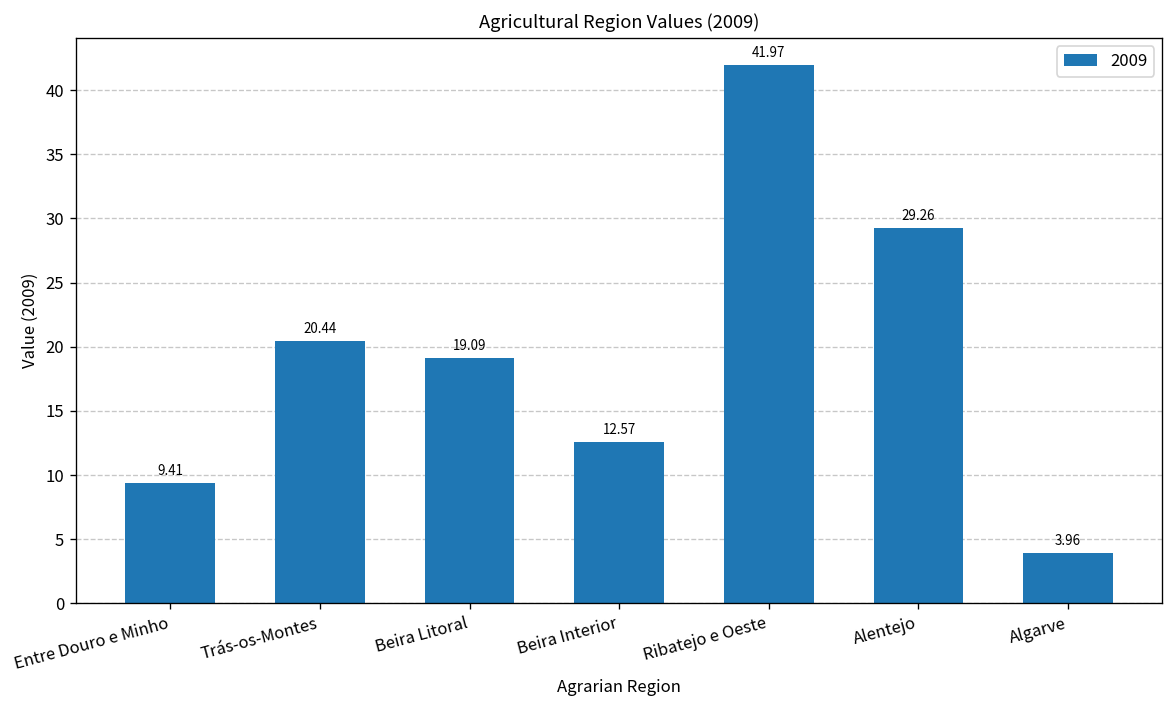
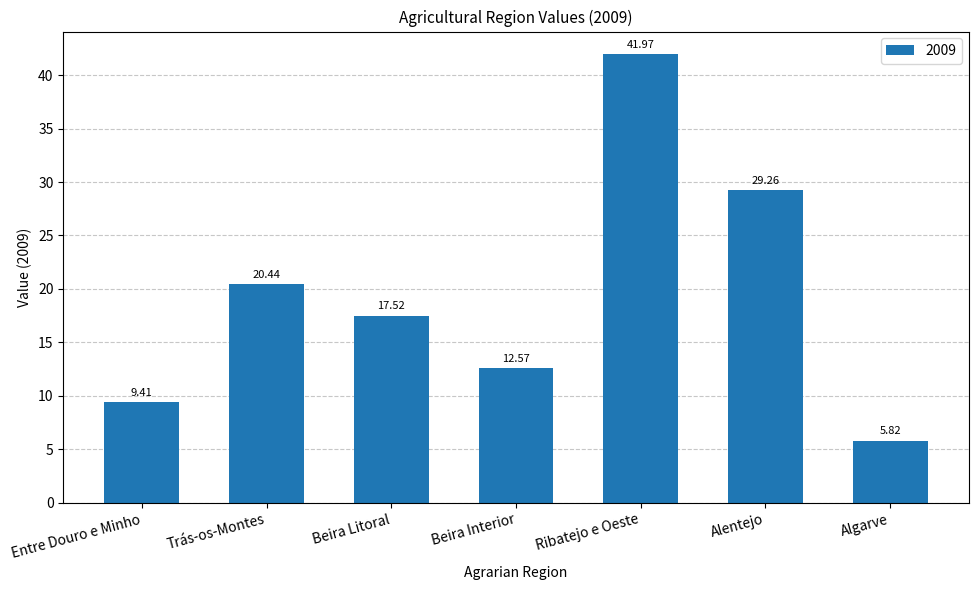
  {
    "Entre Douro e Minho": 9.41,
    "Trás-os-Montes": 20.44,
-   "Beira Litoral": 19.09,
+   "Beira Litoral": 17.52,
    "Beira Interior": 12.57,
    "Ribatejo e Oeste": 41.97,
    "Alentejo": 29.26,
-   "Algarve": 3.96
+   "Algarve": 5.82
  }
